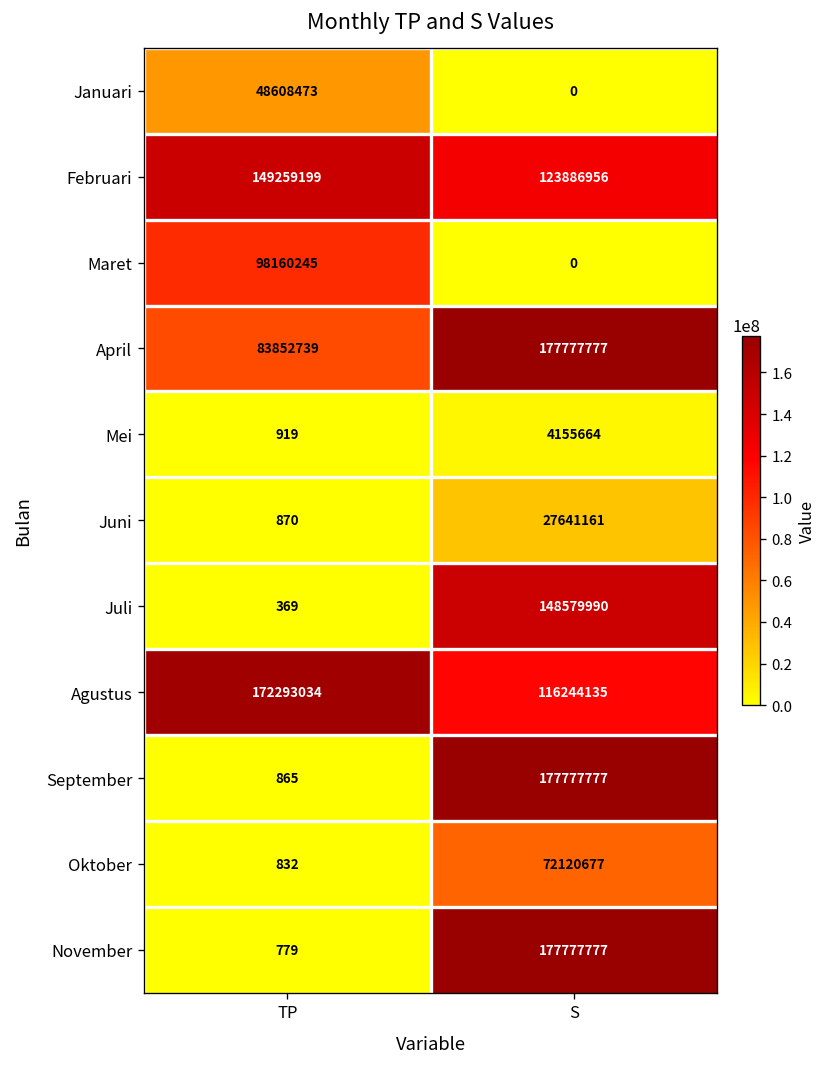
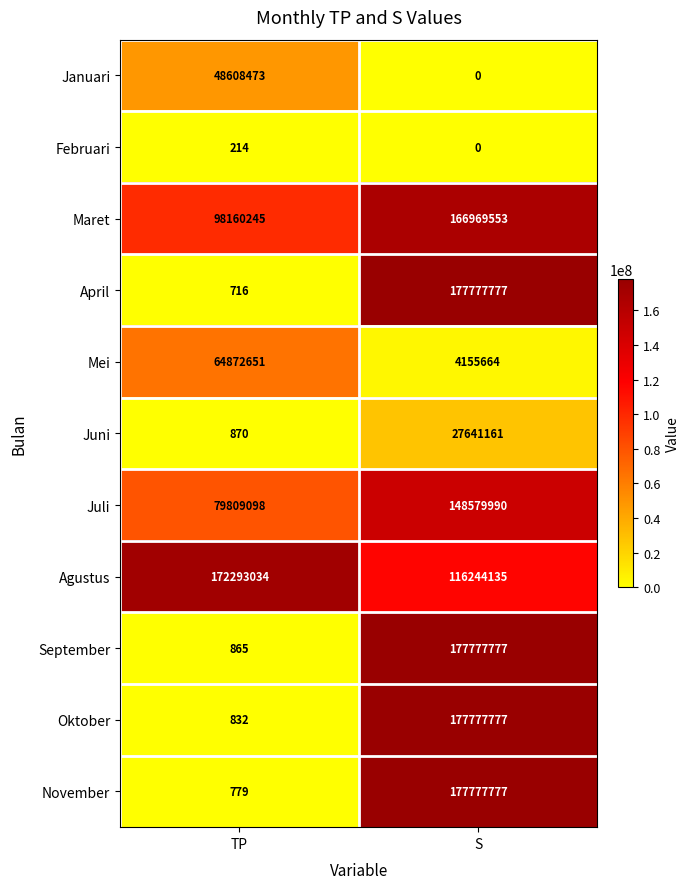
  {
    "Januari": {
      "TP": 48608473,
      "S": 0
    },
    "Februari": {
-     "TP": 149259199,
-     "S": 123886956
+     "TP": 214,
+     "S": 0
    },
    "Maret": {
      "TP": 98160245,
-     "S": 0
+     "S": 166969553
    },
    "April": {
-     "TP": 83852739,
+     "TP": 716,
      "S": 177777777
    },
    "Mei": {
-     "TP": 919,
+     "TP": 64872651,
      "S": 4155664
    },
    "Juni": {
      "TP": 870,
      "S": 27641161
    },
    "Juli": {
-     "TP": 369,
+     "TP": 79809098,
      "S": 148579990
    },
    "Agustus": {
      "TP": 172293034,
      "S": 116244135
    },
    "September": {
      "TP": 865,
      "S": 177777777
    },
    "Oktober": {
      "TP": 832,
-     "S": 72120677
+     "S": 177777777
    },
    "November": {
      "TP": 779,
      "S": 177777777
    }
  }
